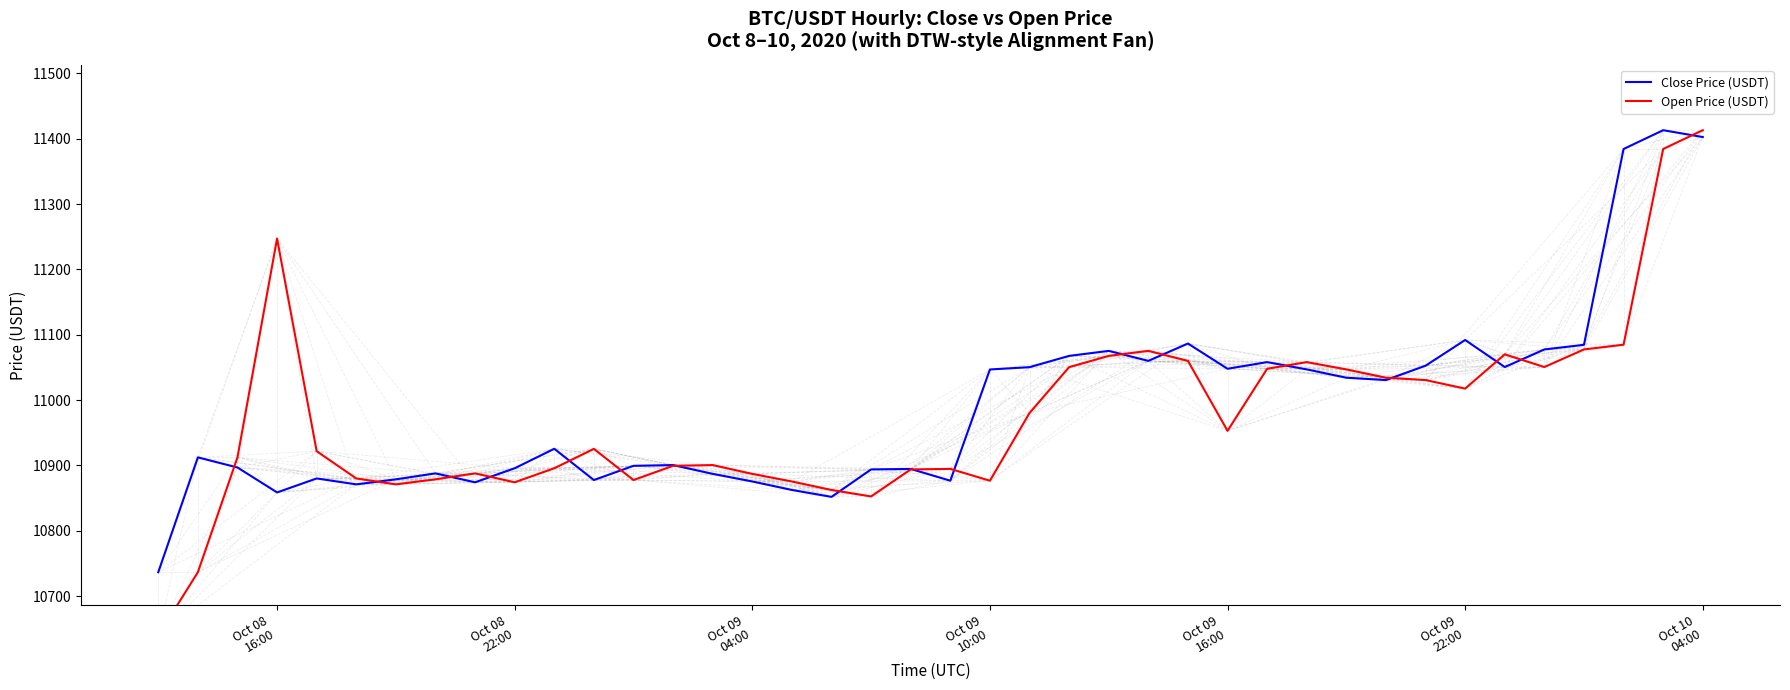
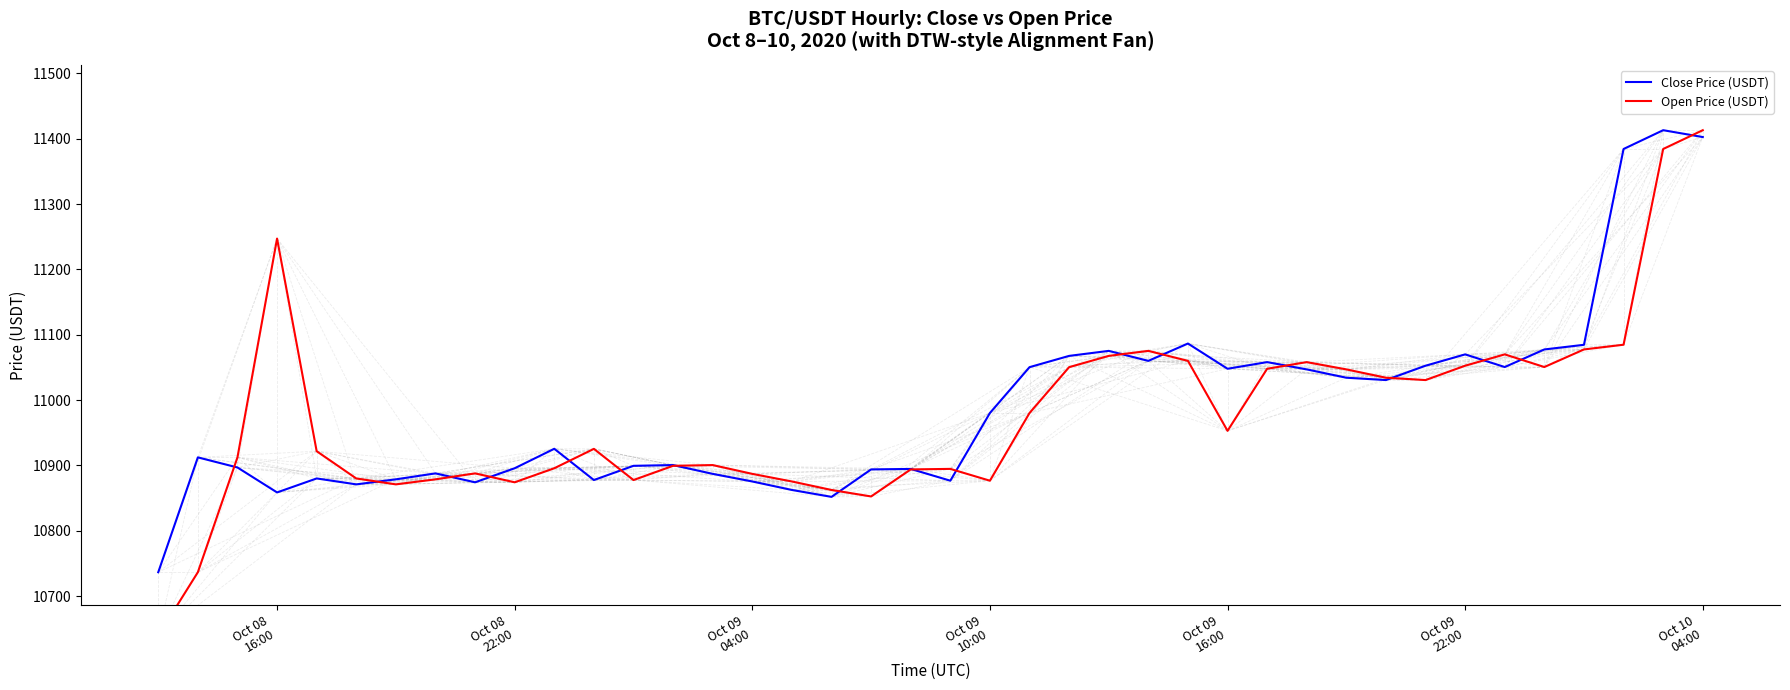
  {
    "Close Price (USDT)": {
-     "Oct 09 10:00": 11050,
-     "Oct 09 22:00": 11090
+     "Oct 09 10:00": 10980,
+     "Oct 09 22:00": 11070
    },
    "Open Price (USDT)": {
-     "Oct 09 22:00": 11020
+     "Oct 09 22:00": 11050
    }
  }
